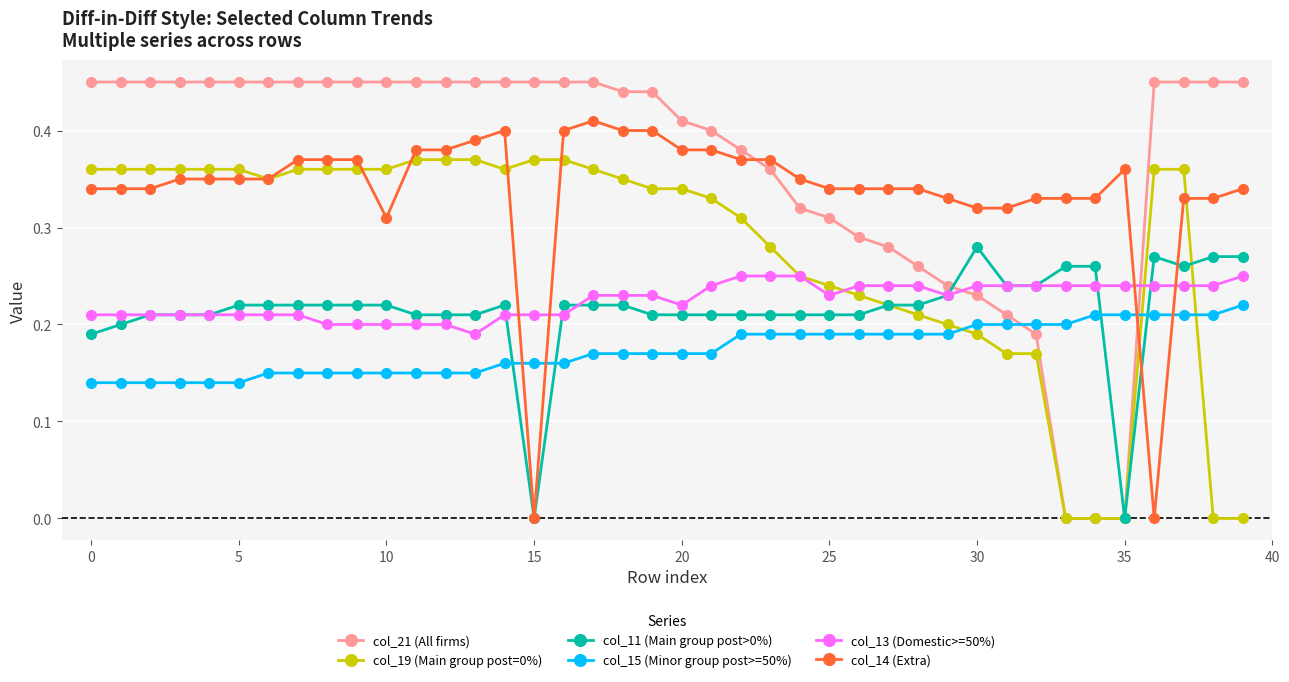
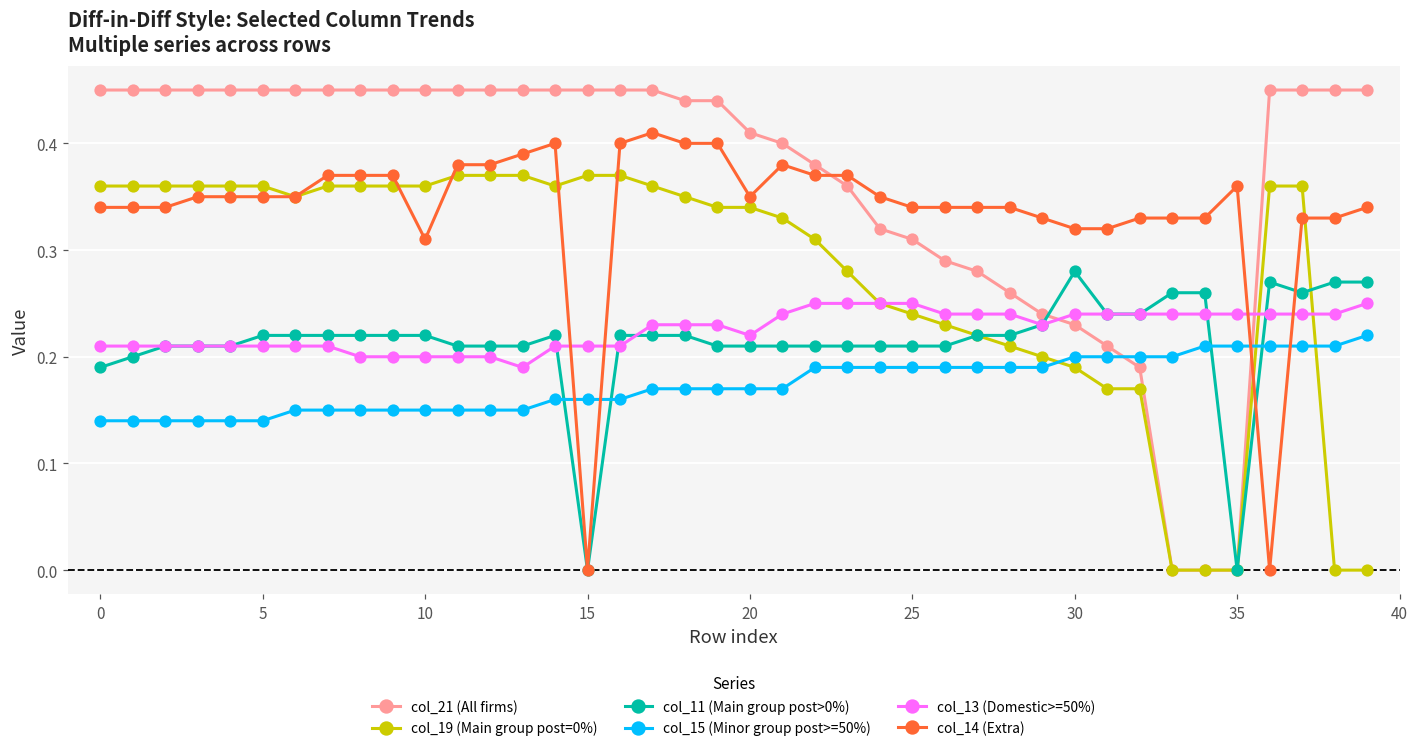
  {
    "col_21 (All firms)": {
      "0": 0.45,
      "5": 0.45,
      "10": 0.45,
      "15": 0.45,
      "20": 0.41,
      "25": 0.31,
      "30": 0.23
    },
    "col_19 (Main group post=0%)": {
      "0": 0.36,
      "5": 0.36,
      "10": 0.36,
      "15": 0.37,
      "20": 0.34,
      "25": 0.24,
      "30": 0.19
    },
    "col_11 (Main group post>0%)": {
      "0": 0.19,
      "5": 0.22,
      "10": 0.22,
      "20": 0.21,
      "25": 0.21,
      "30": 0.28
    },
    "col_15 (Minor group post>=50%)": {
      "0": 0.14,
      "5": 0.14,
      "10": 0.15,
      "15": 0.16,
      "20": 0.17,
      "25": 0.19,
      "30": 0.20,
      "35": 0.21
    },
    "col_13 (Domestic>=50%)": {
      "0": 0.21,
      "5": 0.21,
      "10": 0.20,
      "15": 0.21,
      "20": 0.22,
-     "25": 0.23,
+     "25": 0.25,
      "30": 0.24,
      "35": 0.24
    },
    "col_14 (Extra)": {
      "0": 0.34,
      "5": 0.35,
      "10": 0.31,
-     "20": 0.38,
+     "20": 0.35,
      "25": 0.34,
      "30": 0.32,
      "35": 0.36
    }
  }
